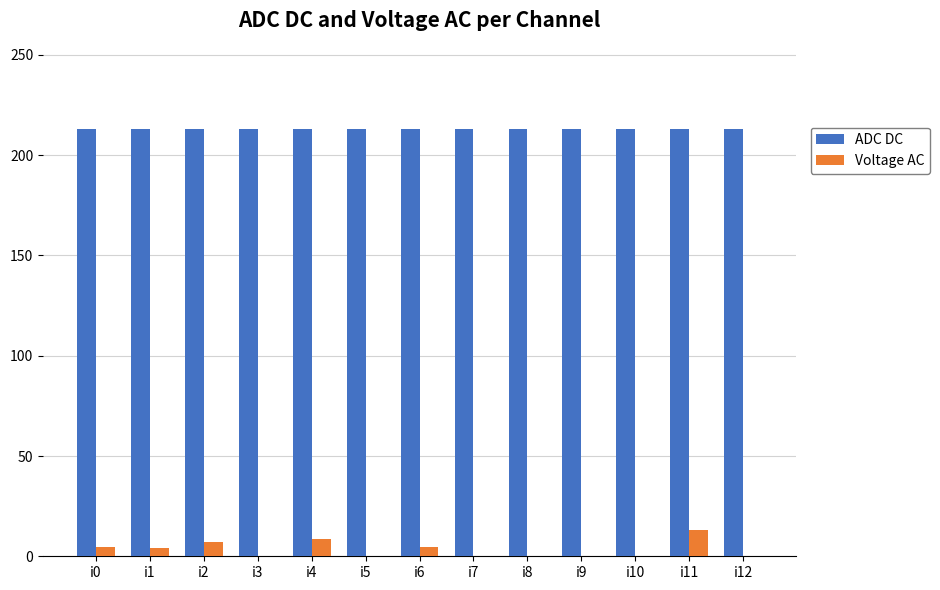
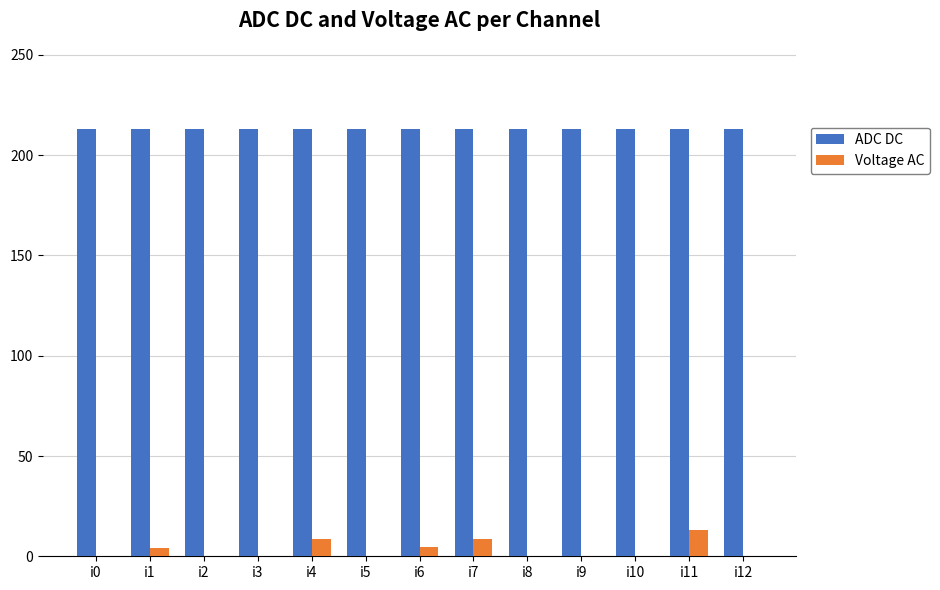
  {
    "ADC DC": {
      "i0": 213,
      "i1": 213,
      "i2": 213,
      "i3": 213,
      "i4": 213,
      "i5": 213,
      "i6": 213,
      "i7": 213,
      "i8": 213,
      "i9": 213,
      "i10": 213,
      "i11": 213,
      "i12": 213
    },
    "Voltage AC": {
-     "i0": 5,
+     "i0": 0,
      "i1": 4,
-     "i2": 7,
+     "i2": 0,
      "i4": 9,
      "i6": 5,
-     "i7": 0,
+     "i7": 8,
      "i11": 13
    }
  }
